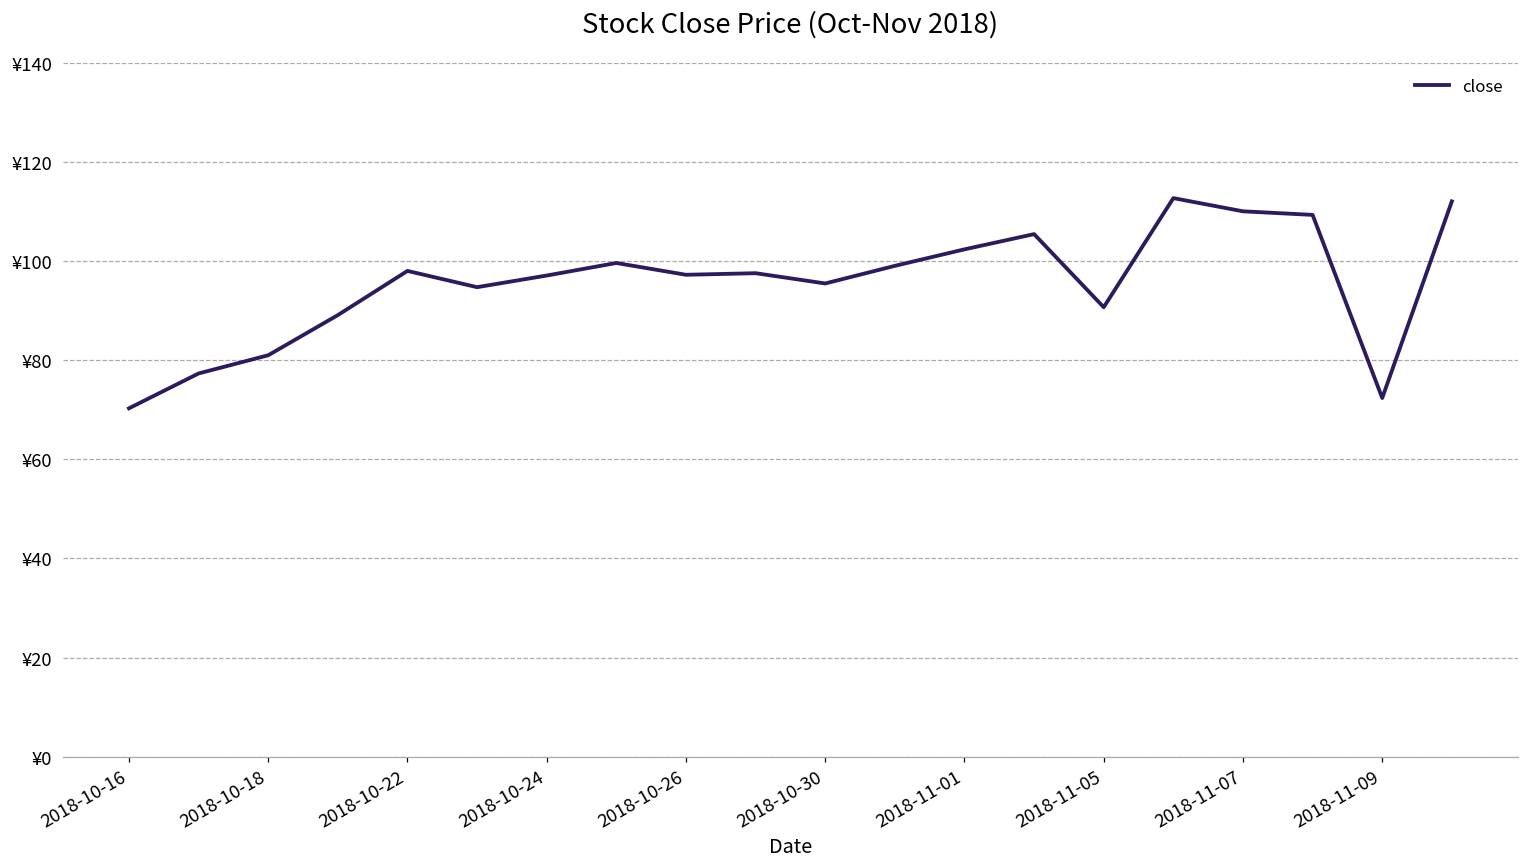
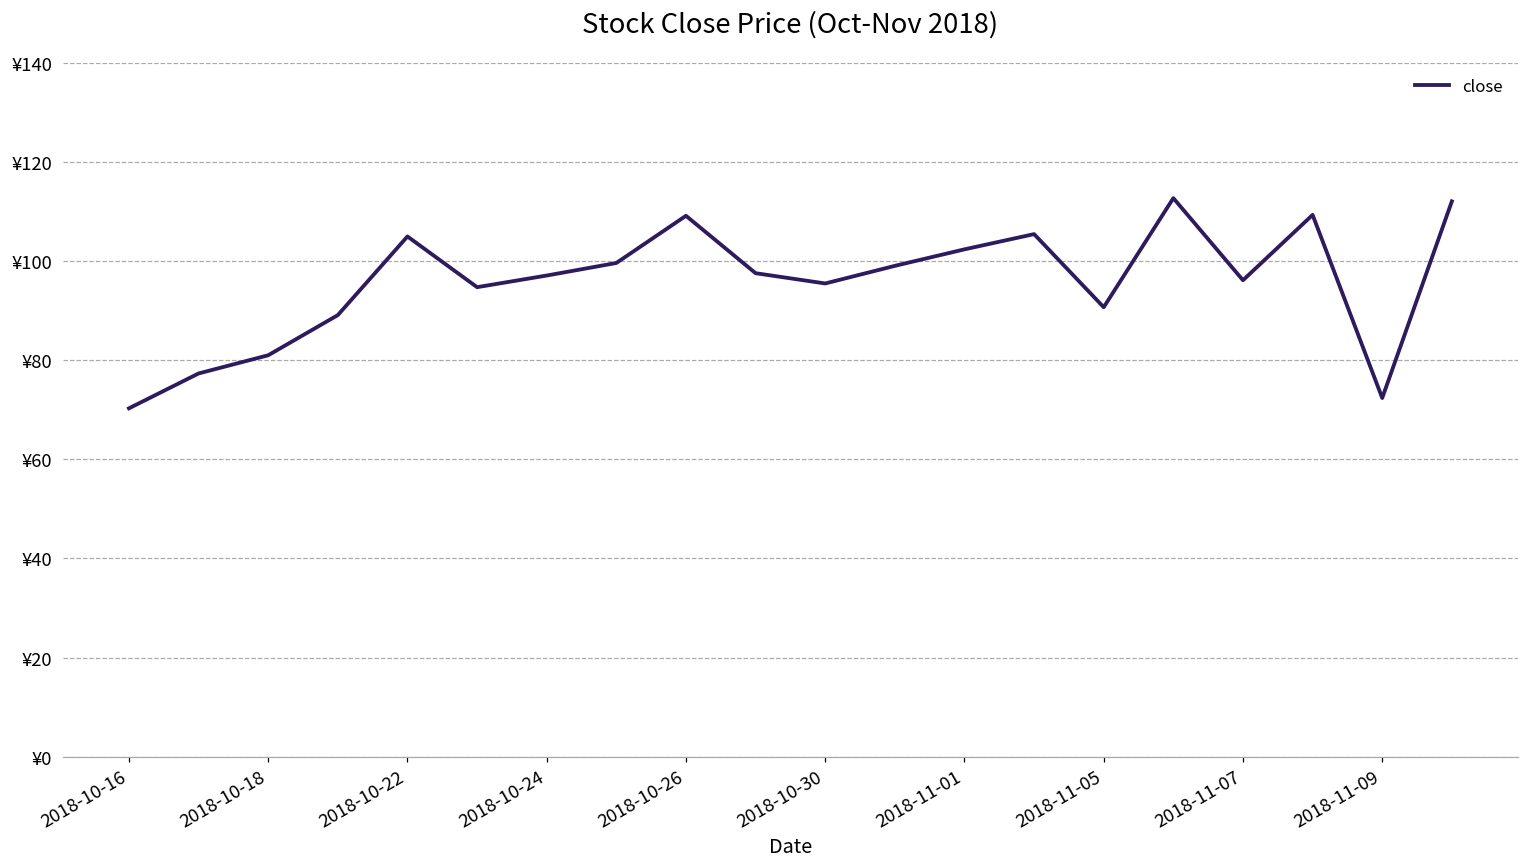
  {
    "2018-10-16": "¥70",
    "2018-10-18": "¥81",
-   "2018-10-22": "¥98",
+   "2018-10-22": "¥105",
    "2018-10-24": "¥97",
-   "2018-10-26": "¥97",
+   "2018-10-26": "¥109",
    "2018-10-30": "¥95",
    "2018-11-01": "¥102",
    "2018-11-05": "¥91",
-   "2018-11-07": "¥110",
+   "2018-11-07": "¥96",
    "2018-11-09": "¥72"
  }
